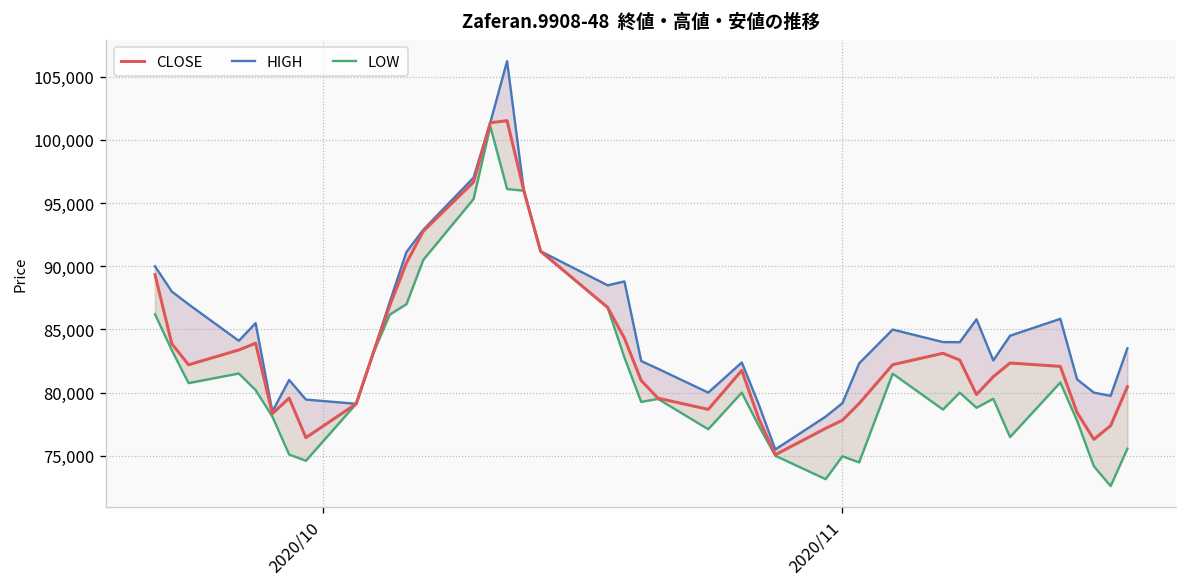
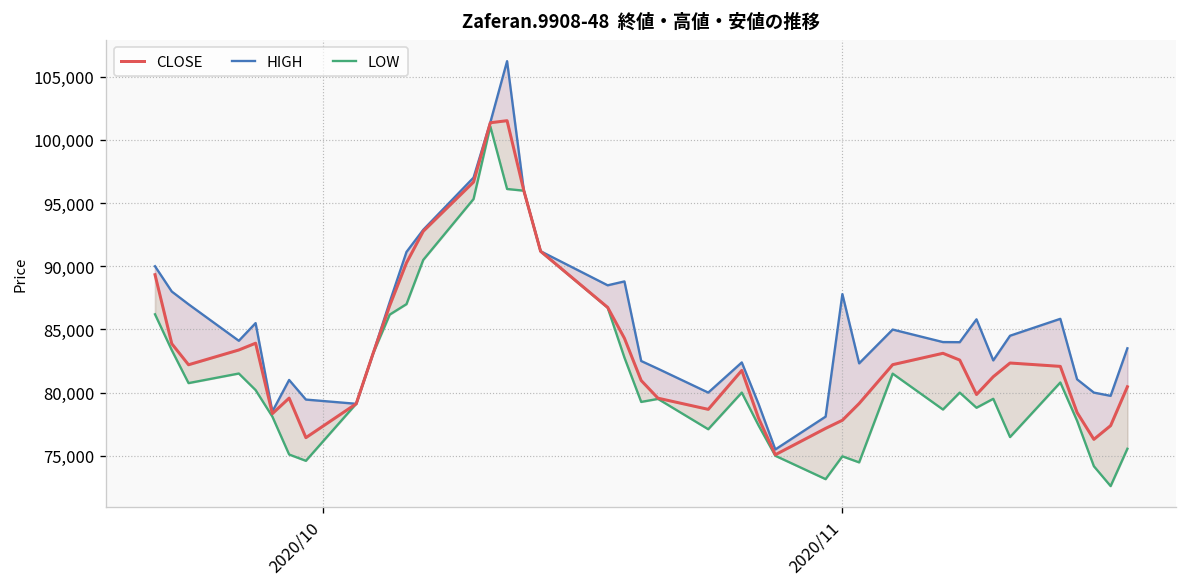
  {
    "CLOSE": {
      "2020/11": "77,800"
    },
    "HIGH": {
-     "2020/11": "79,200"
+     "2020/11": "87,800"
    },
    "LOW": {
      "2020/11": "75,000"
    }
  }
